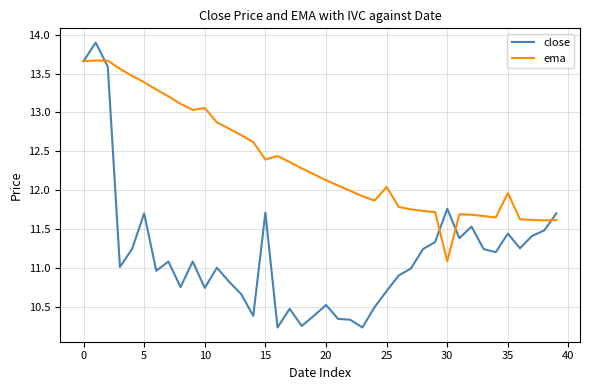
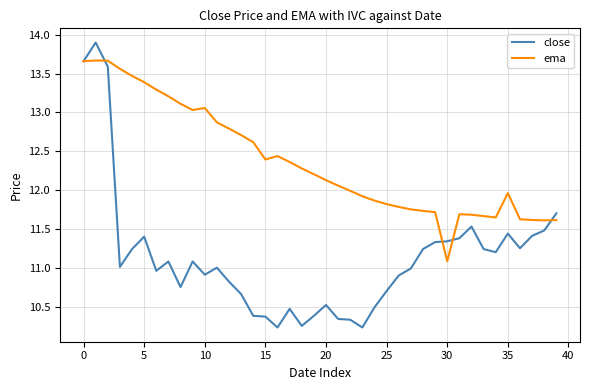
  {
    "close": {
-     "5": 11.7,
-     "10": 10.7,
-     "15": 11.7,
+     "5": 11.4,
+     "10": 10.9,
+     "15": 10.4,
      "20": 10.5,
      "25": 10.7,
-     "30": 11.8,
+     "30": 11.3,
      "35": 11.4
    },
    "ema": {
      "5": 13.4,
      "10": 13.1,
      "15": 12.4,
      "20": 12.1,
-     "25": 12.0,
+     "25": 11.8,
      "30": 11.1,
      "35": 12.0
    }
  }
